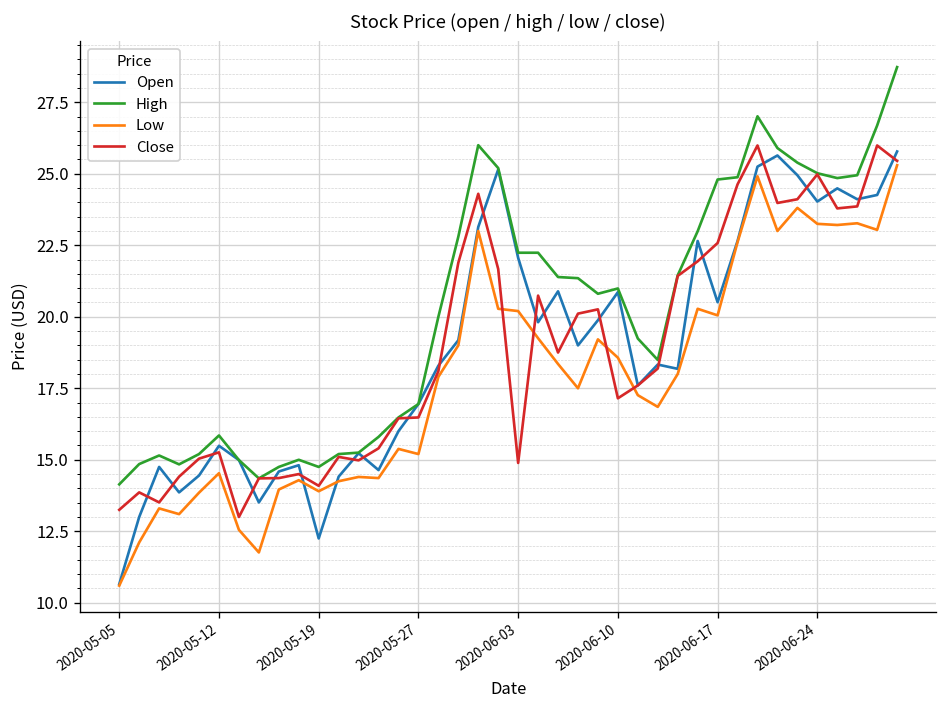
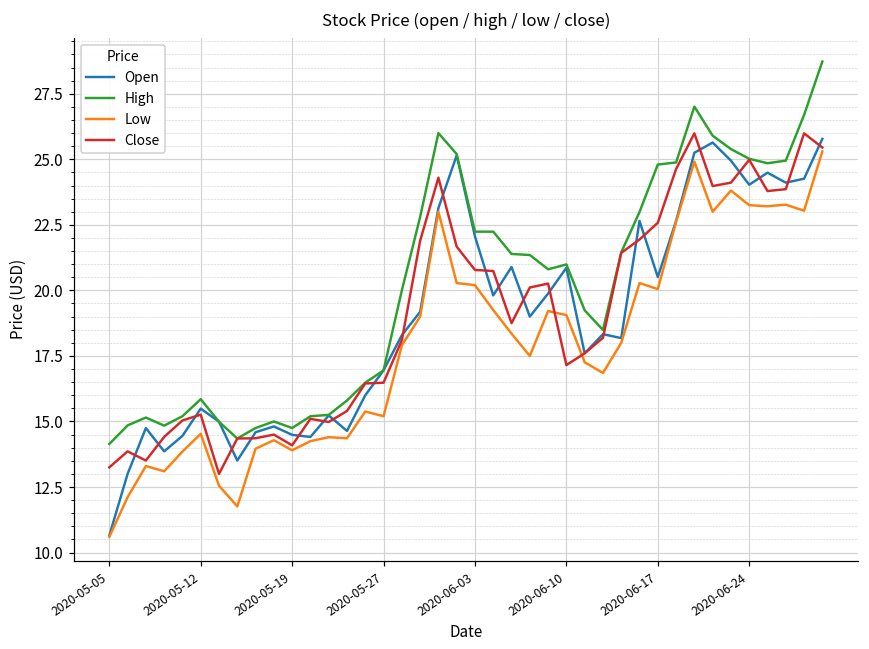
  {
    "Open": {
      "2020-05-12": 15.5,
-     "2020-05-19": 12.3,
+     "2020-05-19": 14.5,
      "2020-06-03": 22.1,
      "2020-06-10": 20.9,
      "2020-06-17": 20.5,
      "2020-06-24": 24.0
    },
    "High": {
      "2020-05-05": 14.1,
      "2020-05-12": 15.9,
      "2020-05-19": 14.8,
      "2020-06-03": 22.2,
      "2020-06-10": 21.0,
      "2020-06-17": 24.8
    },
    "Low": {
      "2020-05-12": 14.5,
      "2020-05-19": 13.9,
      "2020-05-27": 15.2,
      "2020-06-03": 20.2,
-     "2020-06-10": 18.6,
+     "2020-06-10": 19.1,
      "2020-06-17": 20.1,
      "2020-06-24": 23.3
    },
    "Close": {
      "2020-05-05": 13.3,
      "2020-05-12": 15.3,
      "2020-05-19": 14.1,
      "2020-05-27": 16.5,
-     "2020-06-03": 14.9,
+     "2020-06-03": 20.8,
      "2020-06-10": 17.2,
      "2020-06-17": 22.6
    }
  }
